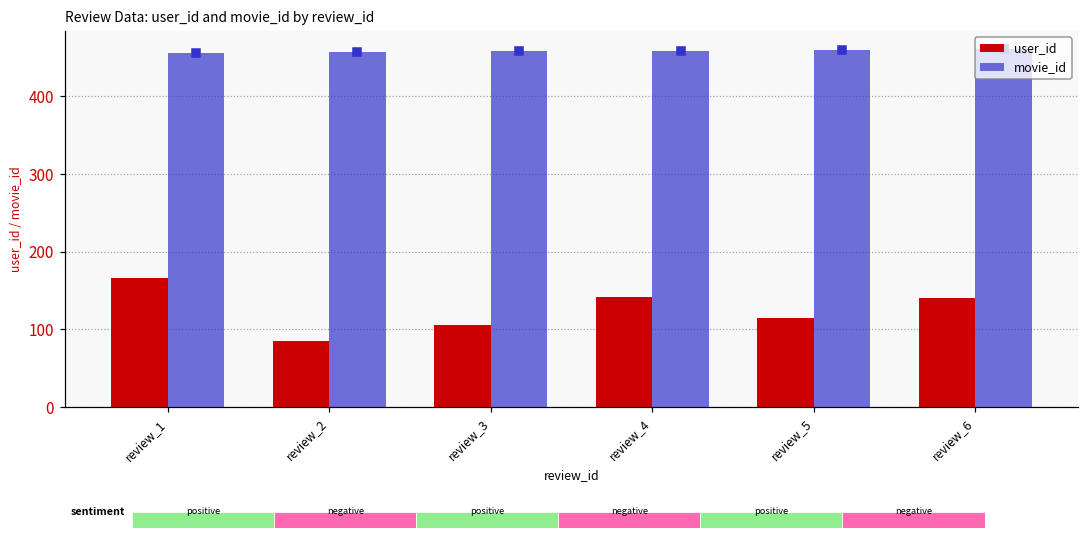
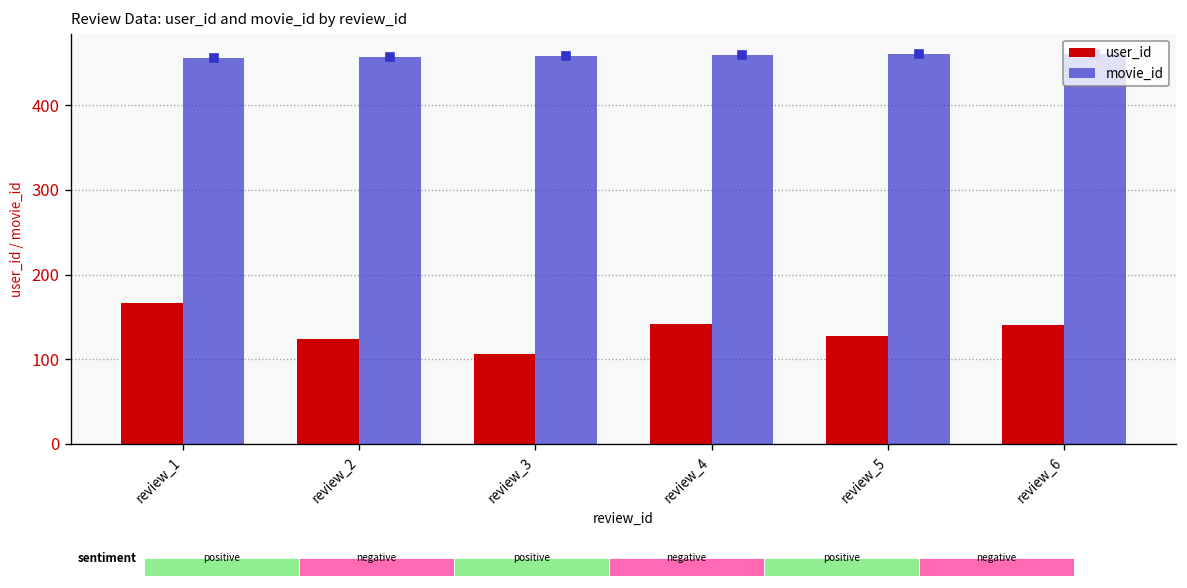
  {
    "Review Data: user_id and movie_id by review_id": {
      "user_id": {
        "review_1": 170,
-       "review_2": 90,
+       "review_2": 120,
        "review_3": 110,
        "review_4": 140,
-       "review_5": 110,
+       "review_5": 130,
        "review_6": 140
      }
    }
  }
